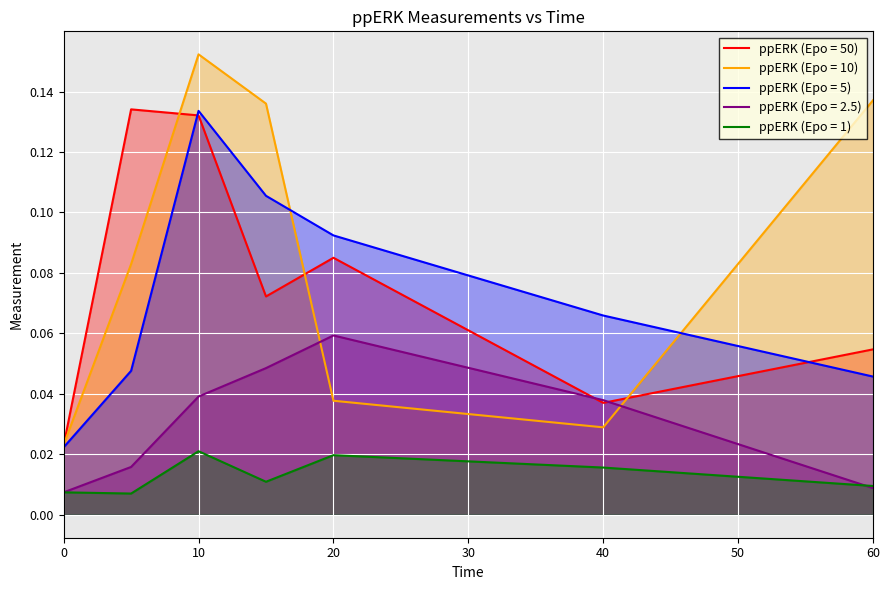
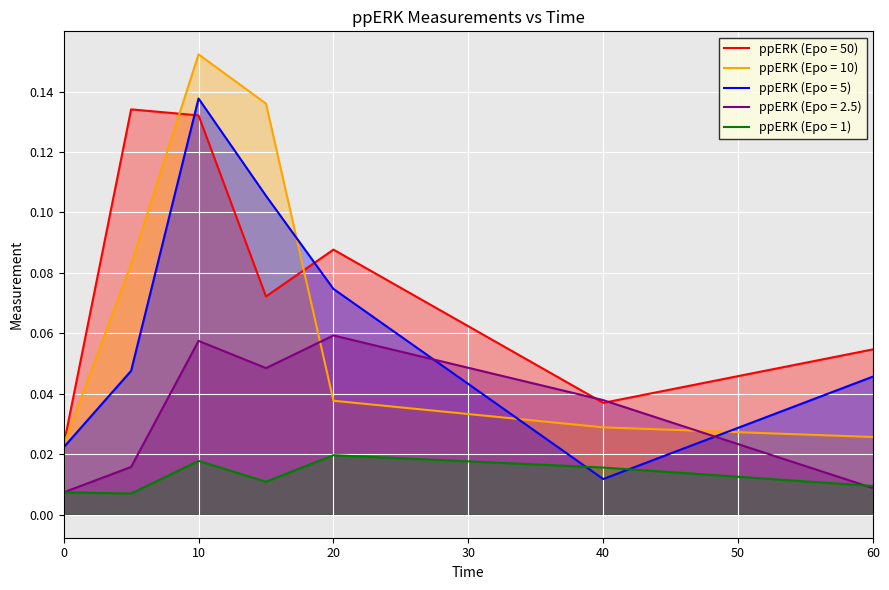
  {
    "ppERK (Epo = 50)": {
      "10": 0.132,
-     "20": 0.085,
+     "20": 0.088,
      "40": 0.037,
      "60": 0.055
    },
    "ppERK (Epo = 10)": {
      "10": 0.152,
      "20": 0.038,
      "40": 0.029,
-     "60": 0.137
+     "60": 0.026
    },
    "ppERK (Epo = 5)": {
-     "10": 0.134,
-     "20": 0.092,
-     "40": 0.066,
+     "10": 0.138,
+     "20": 0.075,
+     "40": 0.012,
      "60": 0.046
    },
    "ppERK (Epo = 2.5)": {
-     "10": 0.039,
+     "10": 0.058,
      "20": 0.059,
      "40": 0.038
    },
    "ppERK (Epo = 1)": {
-     "10": 0.021,
+     "10": 0.018,
      "20": 0.020,
      "40": 0.016
    }
  }
